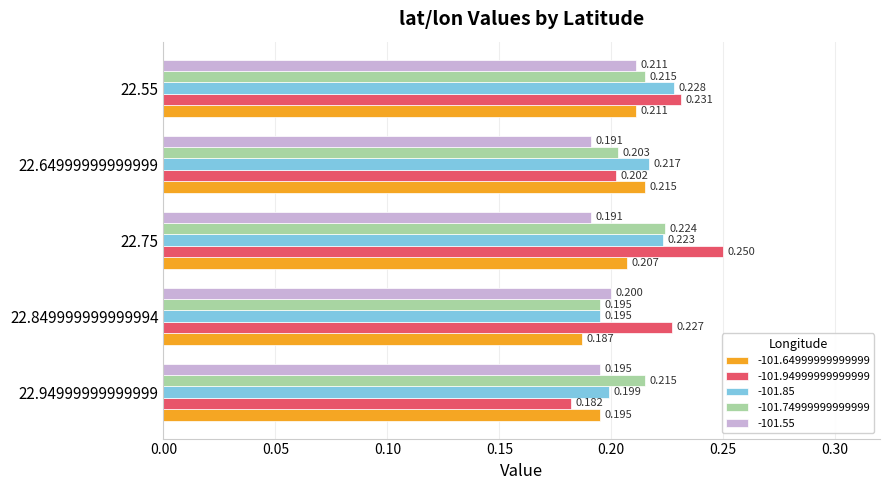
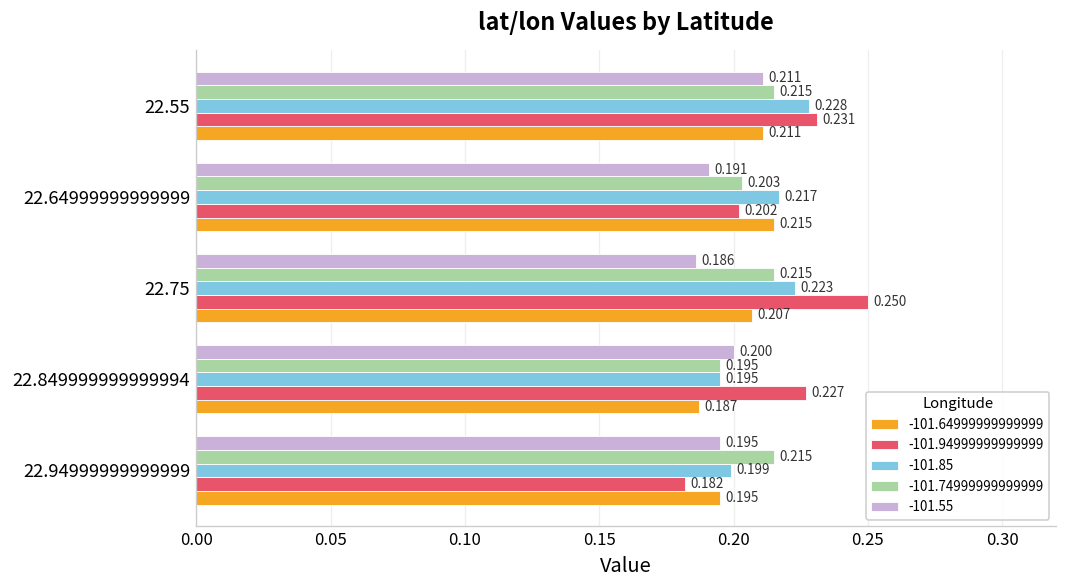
  {
    "-101.64999999999999": {
      "22.55": 0.211,
      "22.64999999999999": 0.215,
      "22.75": 0.207,
      "22.849999999999994": 0.187,
      "22.94999999999999": 0.195
    },
    "-101.94999999999999": {
      "22.55": 0.231,
      "22.64999999999999": 0.202,
      "22.75": 0.250,
      "22.849999999999994": 0.227,
      "22.94999999999999": 0.182
    },
    "-101.85": {
      "22.55": 0.228,
      "22.64999999999999": 0.217,
      "22.75": 0.223,
      "22.849999999999994": 0.195,
      "22.94999999999999": 0.199
    },
    "-101.74999999999999": {
      "22.55": 0.215,
      "22.64999999999999": 0.203,
-     "22.75": 0.224,
+     "22.75": 0.215,
      "22.849999999999994": 0.195,
      "22.94999999999999": 0.215
    },
    "-101.55": {
      "22.55": 0.211,
      "22.64999999999999": 0.191,
-     "22.75": 0.191,
+     "22.75": 0.186,
      "22.849999999999994": 0.200,
      "22.94999999999999": 0.195
    }
  }
